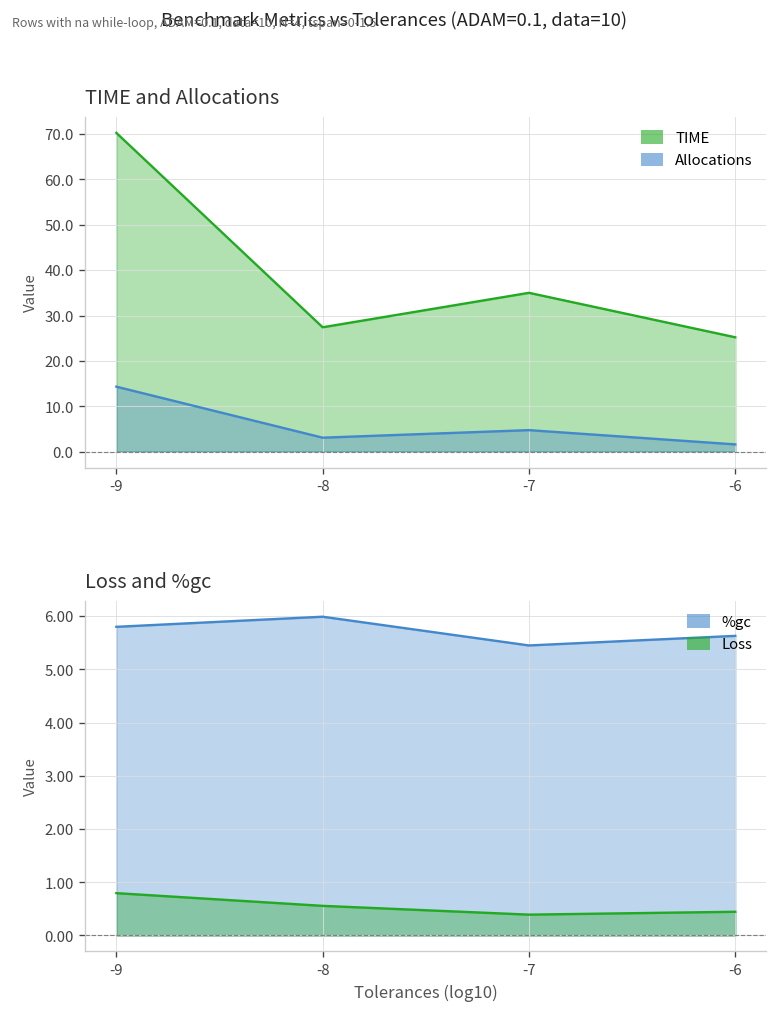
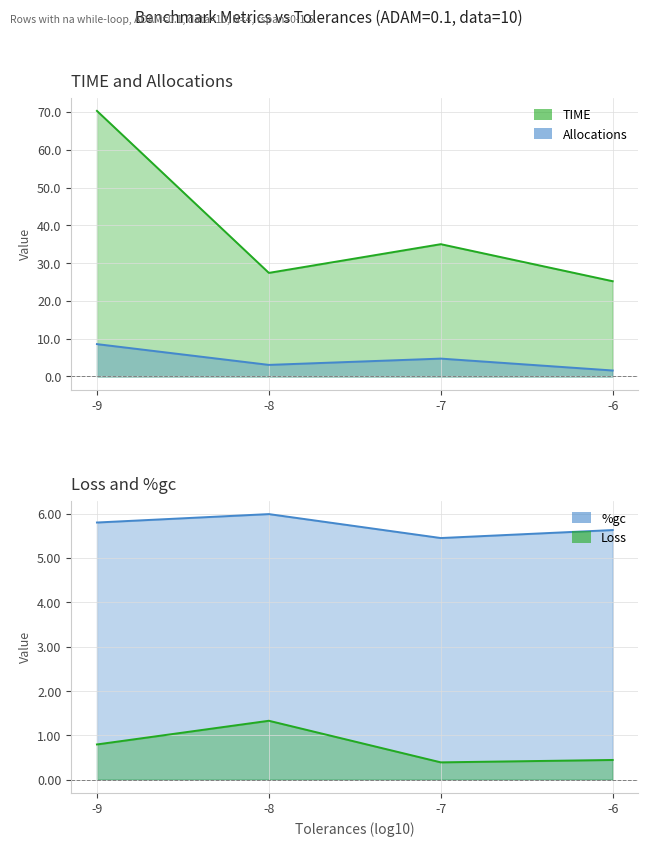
  {
    "TIME and Allocations": {
      "TIME": {
        "-9": 70,
        "-8": 27,
        "-7": 35,
        "-6": 25
      },
      "Allocations": {
-       "-9": 14,
+       "-9": 9,
        "-8": 3,
        "-7": 5,
        "-6": 2
      }
    },
    "Loss and %gc": {
      "%gc": {
        "-9": 5.8,
        "-8": 6.0,
        "-7": 5.5,
        "-6": 5.6
      },
      "Loss": {
        "-9": 0.8,
-       "-8": 0.6,
+       "-8": 1.3,
        "-7": 0.4,
        "-6": 0.4
      }
    }
  }
